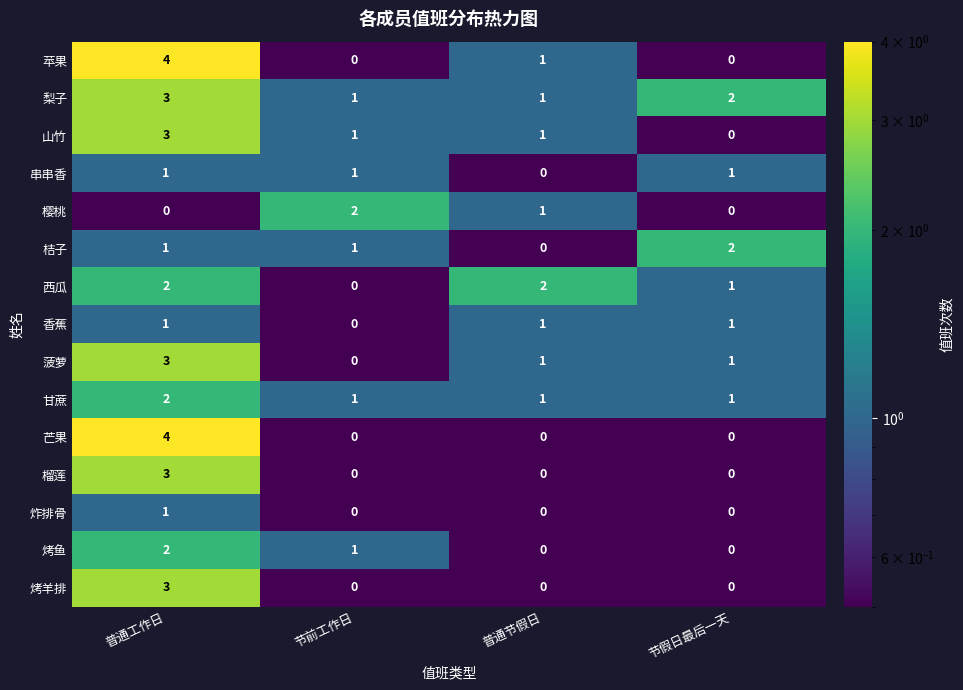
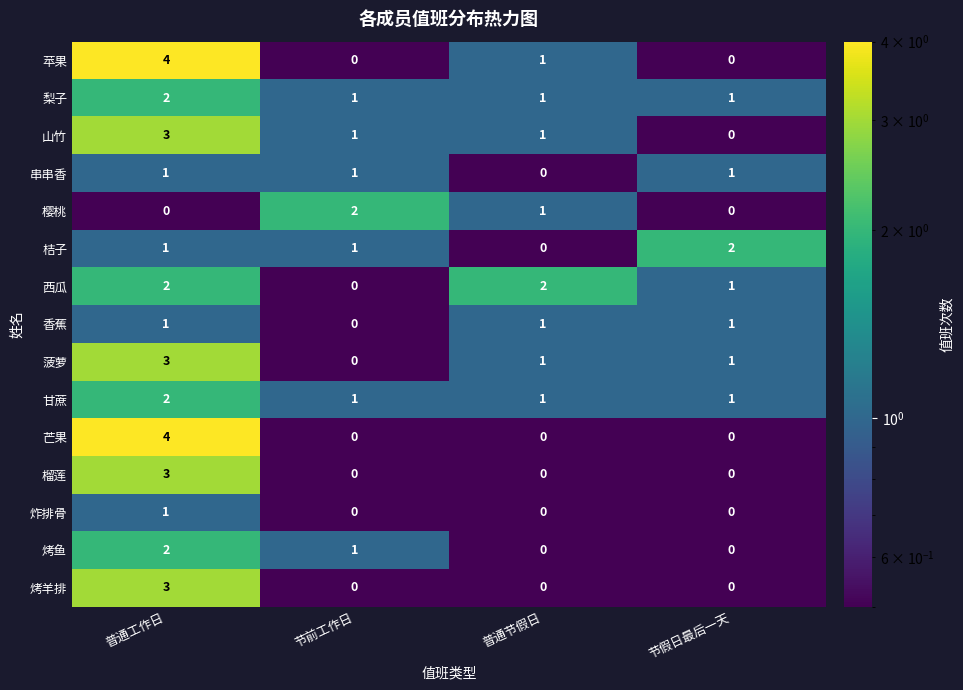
  {
    "苹果": {
      "普通工作日": 4,
      "节前工作日": 0,
      "普通节假日": 1,
      "节假日最后一天": 0
    },
    "梨子": {
-     "普通工作日": 3,
+     "普通工作日": 2,
      "节前工作日": 1,
      "普通节假日": 1,
-     "节假日最后一天": 2
+     "节假日最后一天": 1
    },
    "山竹": {
      "普通工作日": 3,
      "节前工作日": 1,
      "普通节假日": 1,
      "节假日最后一天": 0
    },
    "串串香": {
      "普通工作日": 1,
      "节前工作日": 1,
      "普通节假日": 0,
      "节假日最后一天": 1
    },
    "樱桃": {
      "普通工作日": 0,
      "节前工作日": 2,
      "普通节假日": 1,
      "节假日最后一天": 0
    },
    "桔子": {
      "普通工作日": 1,
      "节前工作日": 1,
      "普通节假日": 0,
      "节假日最后一天": 2
    },
    "西瓜": {
      "普通工作日": 2,
      "节前工作日": 0,
      "普通节假日": 2,
      "节假日最后一天": 1
    },
    "香蕉": {
      "普通工作日": 1,
      "节前工作日": 0,
      "普通节假日": 1,
      "节假日最后一天": 1
    },
    "菠萝": {
      "普通工作日": 3,
      "节前工作日": 0,
      "普通节假日": 1,
      "节假日最后一天": 1
    },
    "甘蔗": {
      "普通工作日": 2,
      "节前工作日": 1,
      "普通节假日": 1,
      "节假日最后一天": 1
    },
    "芒果": {
      "普通工作日": 4,
      "节前工作日": 0,
      "普通节假日": 0,
      "节假日最后一天": 0
    },
    "榴莲": {
      "普通工作日": 3,
      "节前工作日": 0,
      "普通节假日": 0,
      "节假日最后一天": 0
    },
    "炸排骨": {
      "普通工作日": 1,
      "节前工作日": 0,
      "普通节假日": 0,
      "节假日最后一天": 0
    },
    "烤鱼": {
      "普通工作日": 2,
      "节前工作日": 1,
      "普通节假日": 0,
      "节假日最后一天": 0
    },
    "烤羊排": {
      "普通工作日": 3,
      "节前工作日": 0,
      "普通节假日": 0,
      "节假日最后一天": 0
    }
  }
